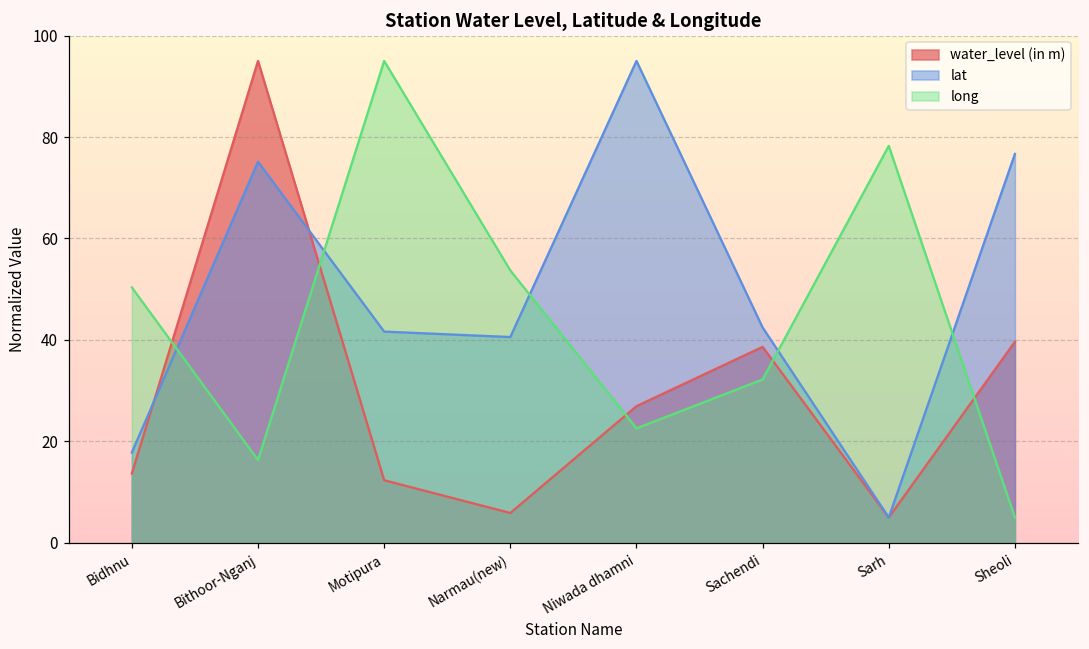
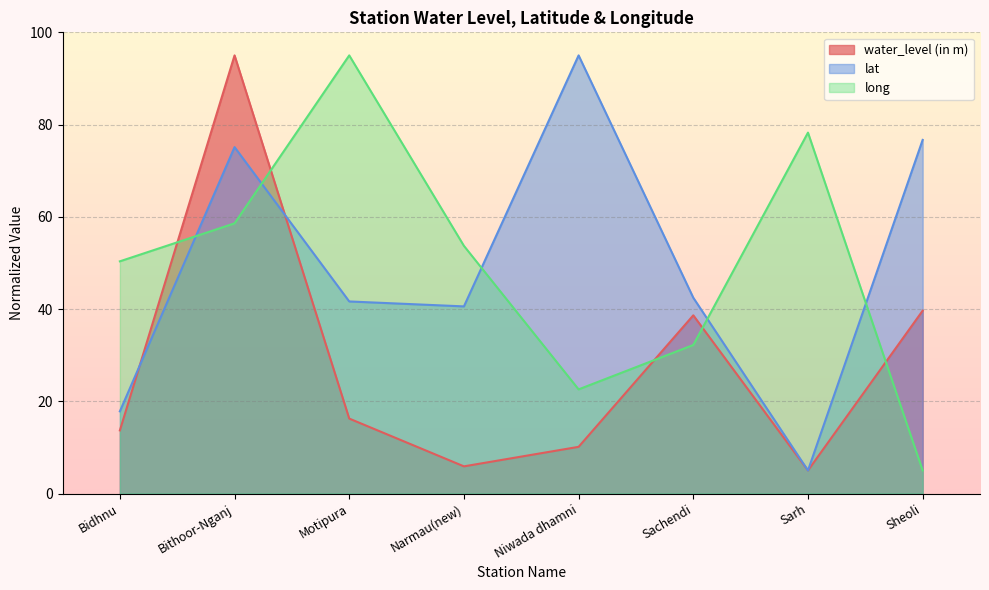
  {
    "water_level (in m)": {
      "Bidhnu": 14,
      "Bithoor-Nganj": 95,
-     "Motipura": 12,
+     "Motipura": 16,
      "Narmau(new)": 6,
-     "Niwada dhamni": 27,
+     "Niwada dhamni": 10,
      "Sachendi": 39,
      "Sheoli": 40
    },
    "lat": {
      "Bidhnu": 18,
      "Bithoor-Nganj": 75,
      "Motipura": 42,
      "Narmau(new)": 41,
      "Niwada dhamni": 95,
      "Sachendi": 42,
      "Sheoli": 77
    },
    "long": {
      "Bidhnu": 50,
-     "Bithoor-Nganj": 16,
+     "Bithoor-Nganj": 59,
      "Motipura": 95,
      "Narmau(new)": 54,
      "Niwada dhamni": 23,
      "Sachendi": 32,
      "Sarh": 78,
      "Sheoli": 5
    }
  }
